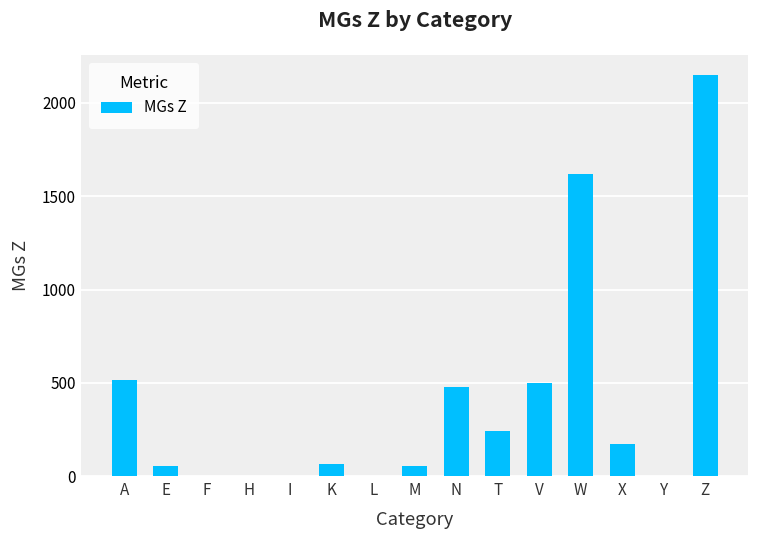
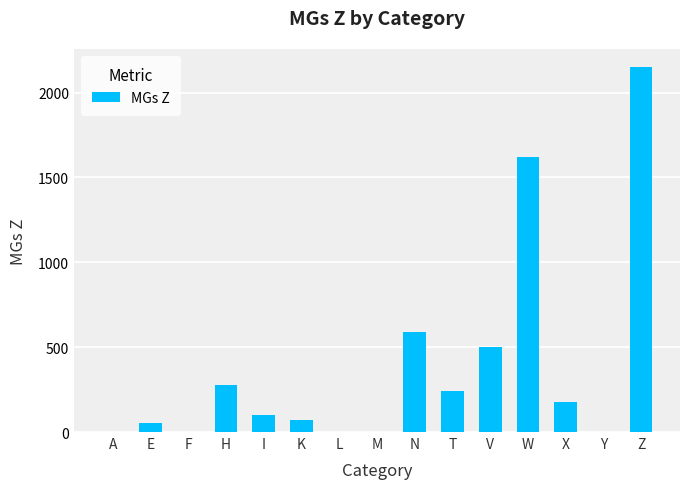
  {
-   "A": 510,
+   "A": 0,
    "E": 60,
    "F": 0,
-   "H": 0,
-   "I": 0,
+   "H": 280,
+   "I": 100,
    "K": 70,
    "L": 0,
-   "M": 50,
-   "N": 480,
+   "M": 0,
+   "N": 590,
    "T": 240,
    "V": 500,
    "W": 1620,
    "X": 180,
    "Y": 0,
    "Z": 2150
  }
